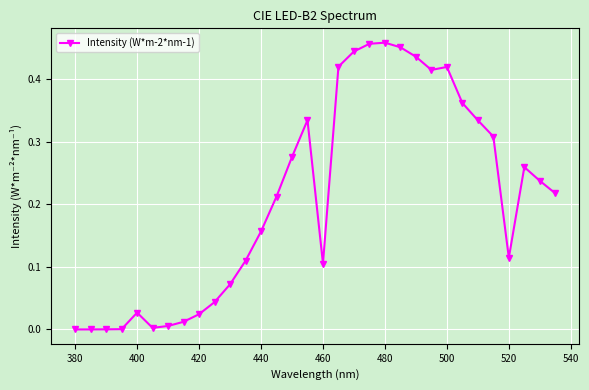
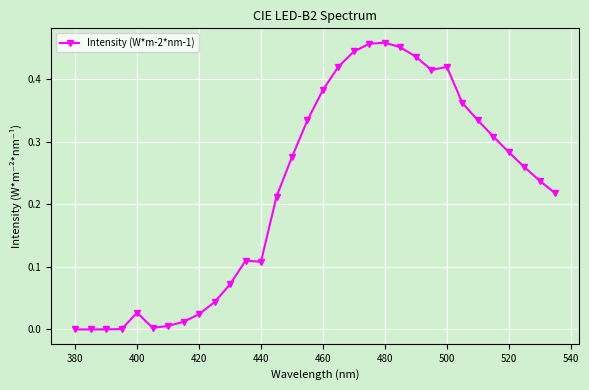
  {
    "380": 0.00,
    "400": 0.03,
    "420": 0.02,
-   "440": 0.16,
-   "460": 0.11,
+   "440": 0.11,
+   "460": 0.38,
    "480": 0.46,
    "500": 0.42,
-   "520": 0.11
+   "520": 0.28
  }
